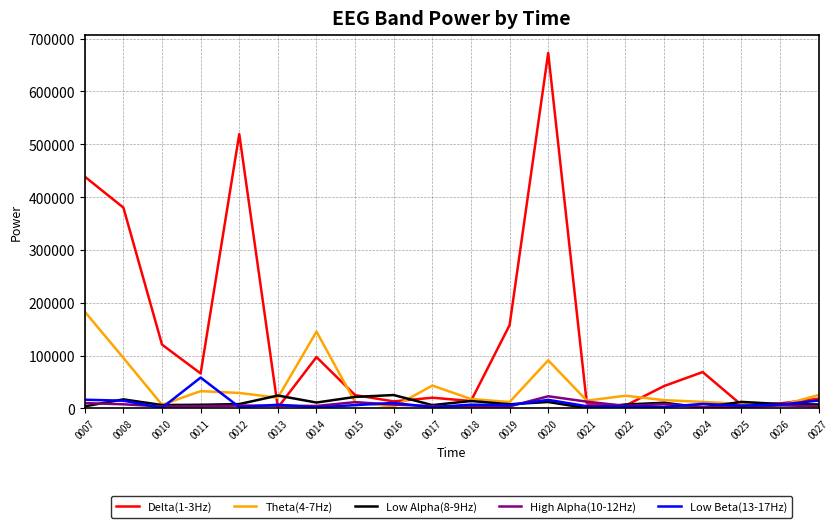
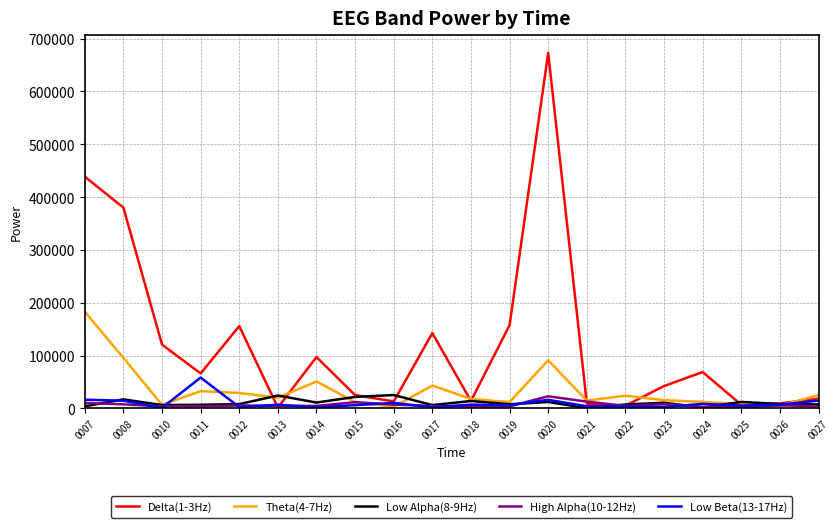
  {
    "Delta(1-3Hz)": {
      "0007": 440000,
      "0008": 380000,
      "0010": 120000,
      "0011": 70000,
-     "0012": 520000,
+     "0012": 160000,
      "0014": 100000,
-     "0017": 20000,
+     "0017": 140000,
      "0019": 160000,
      "0020": 670000,
      "0023": 40000,
      "0024": 70000
    },
    "Theta(4-7Hz)": {
      "0007": 180000,
      "0008": 100000,
      "0011": 30000,
      "0012": 30000,
-     "0014": 150000,
+     "0014": 50000,
      "0017": 40000,
      "0020": 90000,
      "0022": 20000,
      "0023": 20000,
      "0027": 30000
    },
    "Low Alpha(8-9Hz)": {
      "0007": 0,
      "0014": 10000,
      "0016": 30000
    },
    "High Alpha(10-12Hz)": {
      "0007": 10000,
      "0008": 10000,
      "0020": 20000
    },
    "Low Beta(13-17Hz)": {
      "0007": 20000,
      "0011": 60000,
      "0015": 10000,
      "0023": 0
    }
  }
